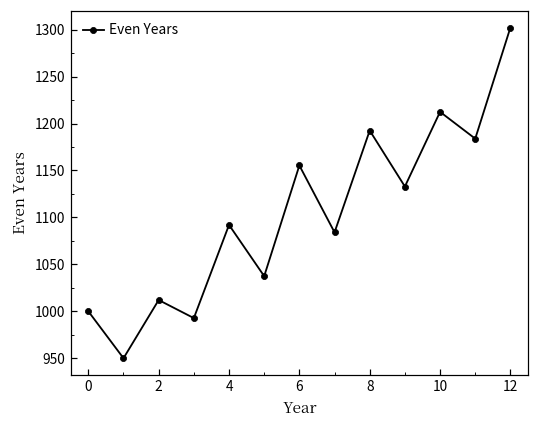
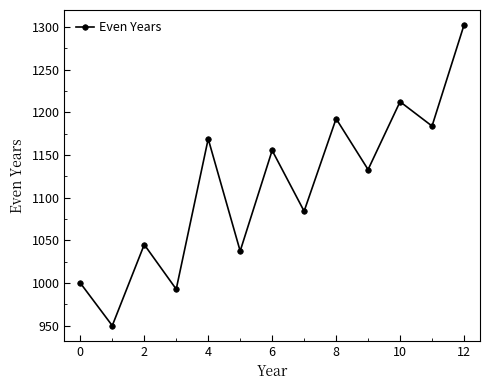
  {
    "0": 1000,
-   "2": 1010,
-   "4": 1090,
+   "2": 1050,
+   "4": 1170,
    "6": 1160,
    "8": 1190,
    "10": 1210,
    "12": 1300
  }
